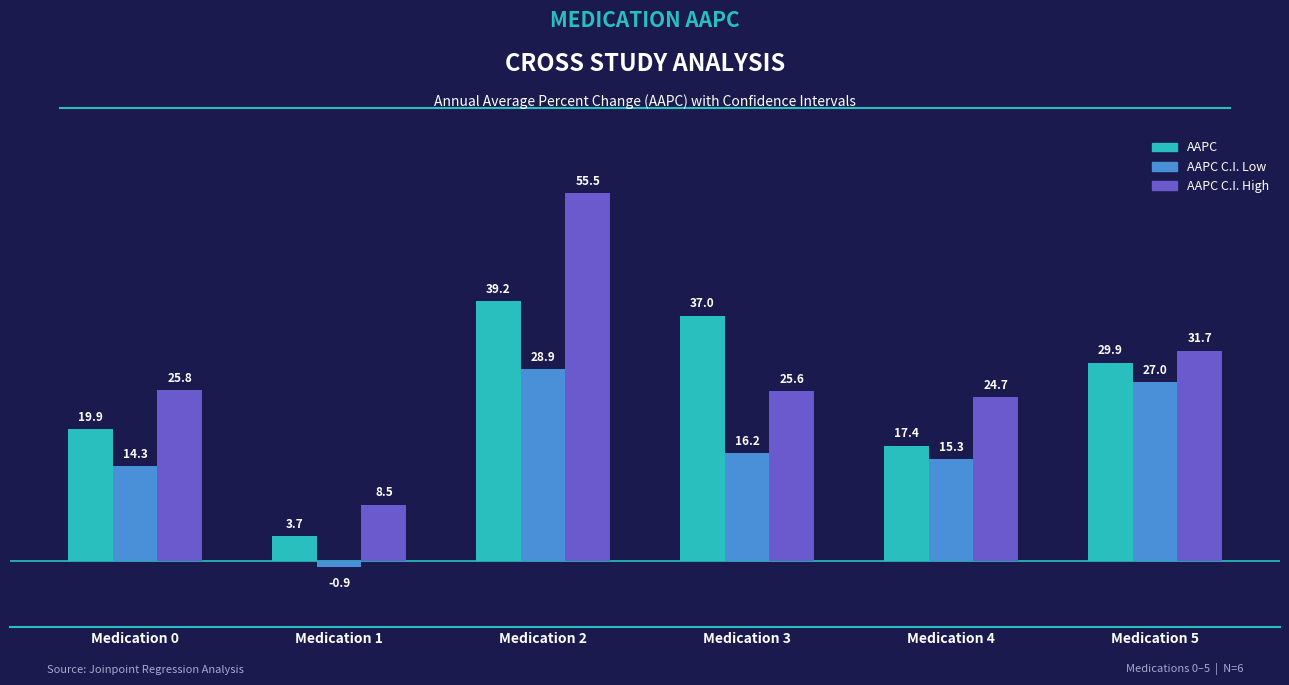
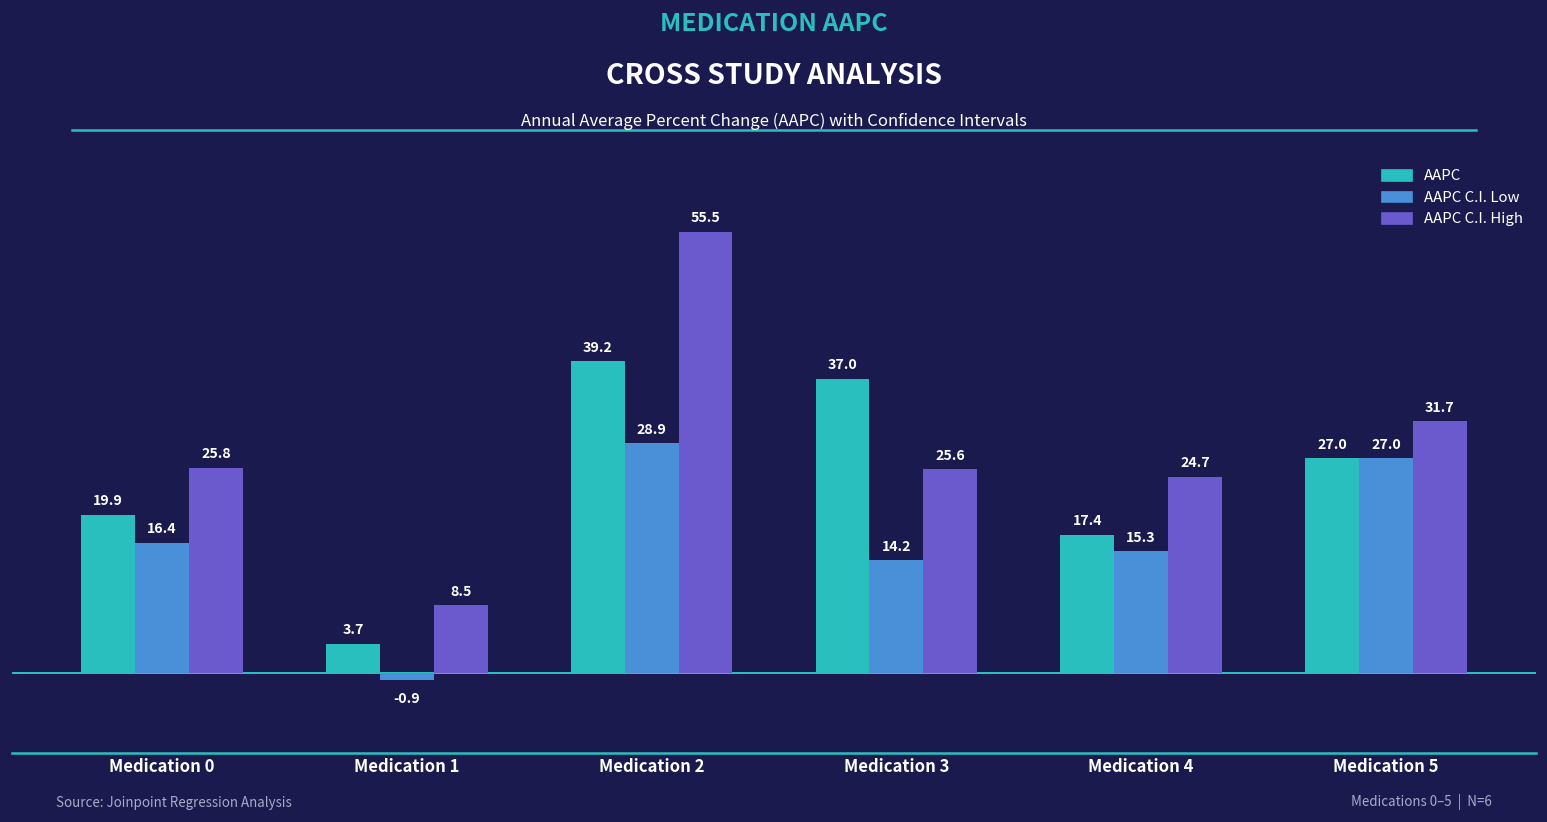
  {
    "AAPC": {
      "Medication 0": 19.9,
      "Medication 1": 3.7,
      "Medication 2": 39.2,
      "Medication 3": 37.0,
      "Medication 4": 17.4,
-     "Medication 5": 29.9
+     "Medication 5": 27.0
    },
    "AAPC C.I. Low": {
-     "Medication 0": 14.3,
+     "Medication 0": 16.4,
      "Medication 1": -0.9,
      "Medication 2": 28.9,
-     "Medication 3": 16.2,
+     "Medication 3": 14.2,
      "Medication 4": 15.3,
      "Medication 5": 27.0
    },
    "AAPC C.I. High": {
      "Medication 0": 25.8,
      "Medication 1": 8.5,
      "Medication 2": 55.5,
      "Medication 3": 25.6,
      "Medication 4": 24.7,
      "Medication 5": 31.7
    }
  }
